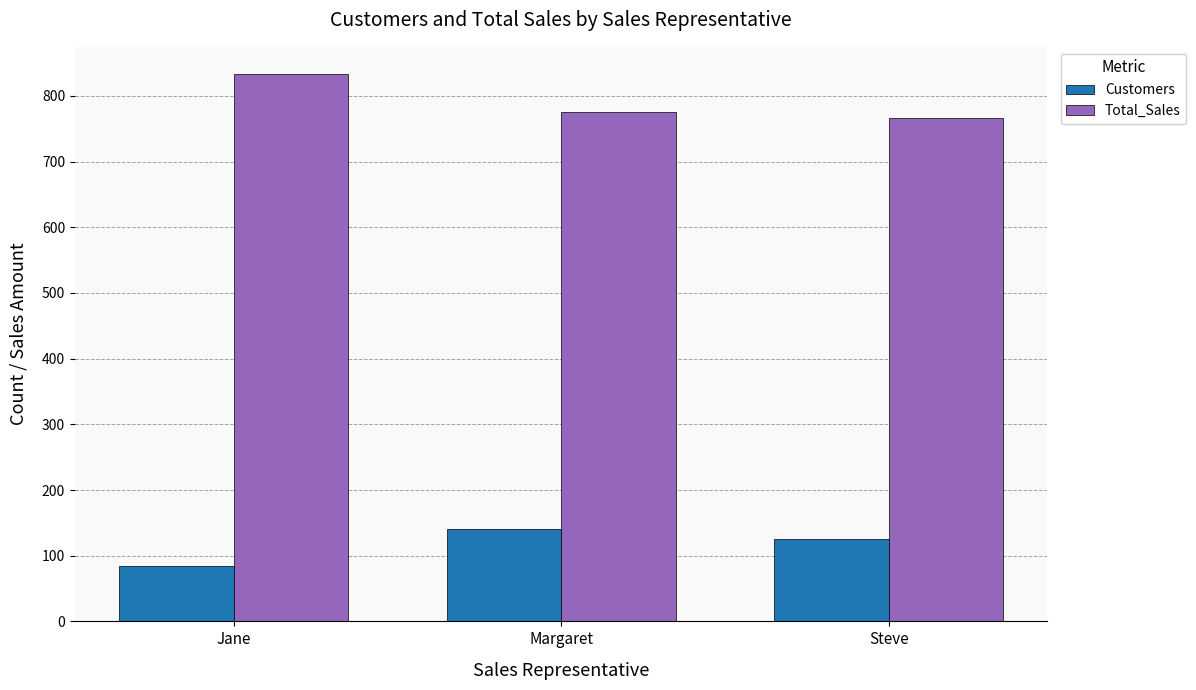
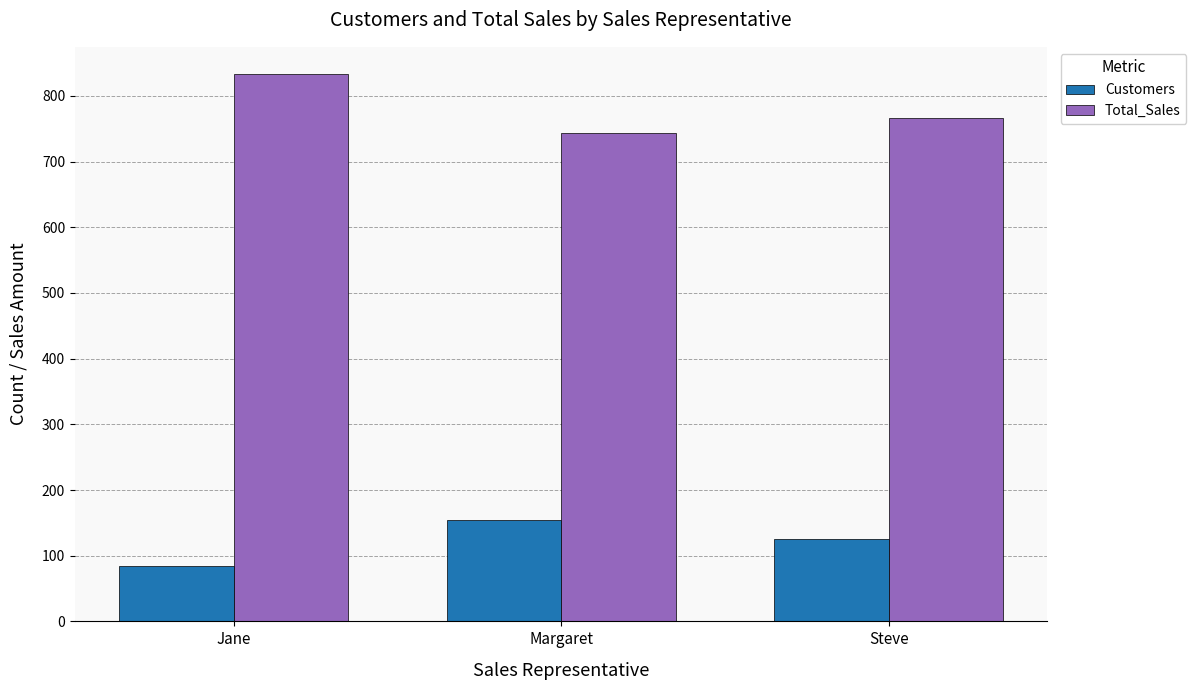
  {
    "Customers": {
      "Jane": 90,
-     "Margaret": 140,
+     "Margaret": 150,
      "Steve": 130
    },
    "Total_Sales": {
      "Jane": 830,
-     "Margaret": 780,
+     "Margaret": 740,
      "Steve": 770
    }
  }
